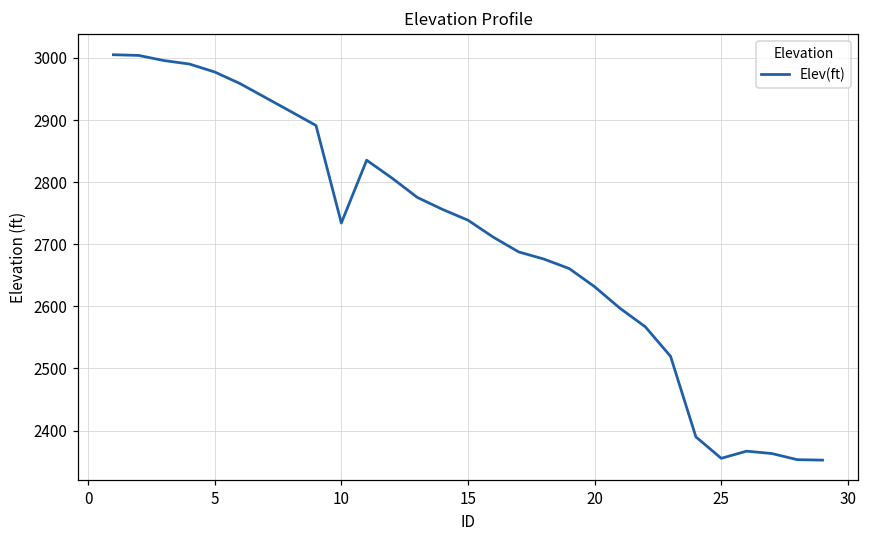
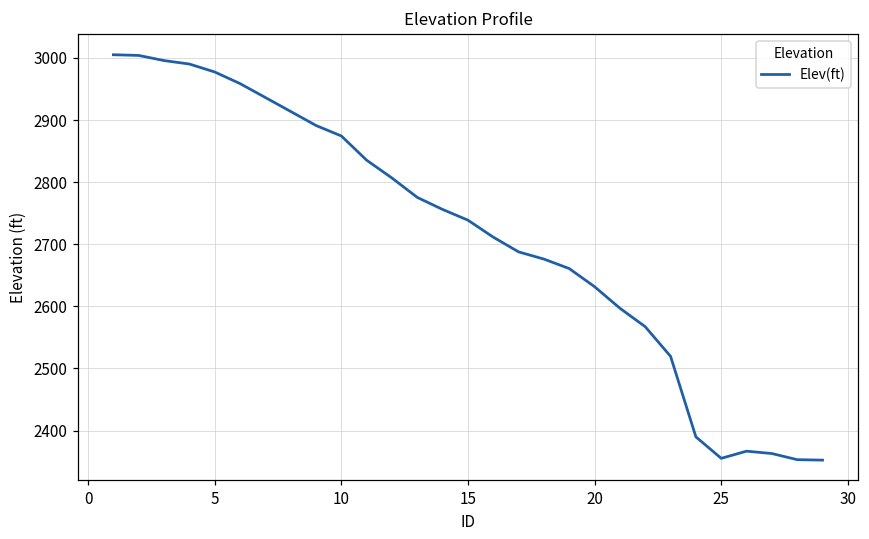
  {
    "5": 2980,
-   "10": 2730,
+   "10": 2870,
    "15": 2740,
    "20": 2630,
    "25": 2360
  }
